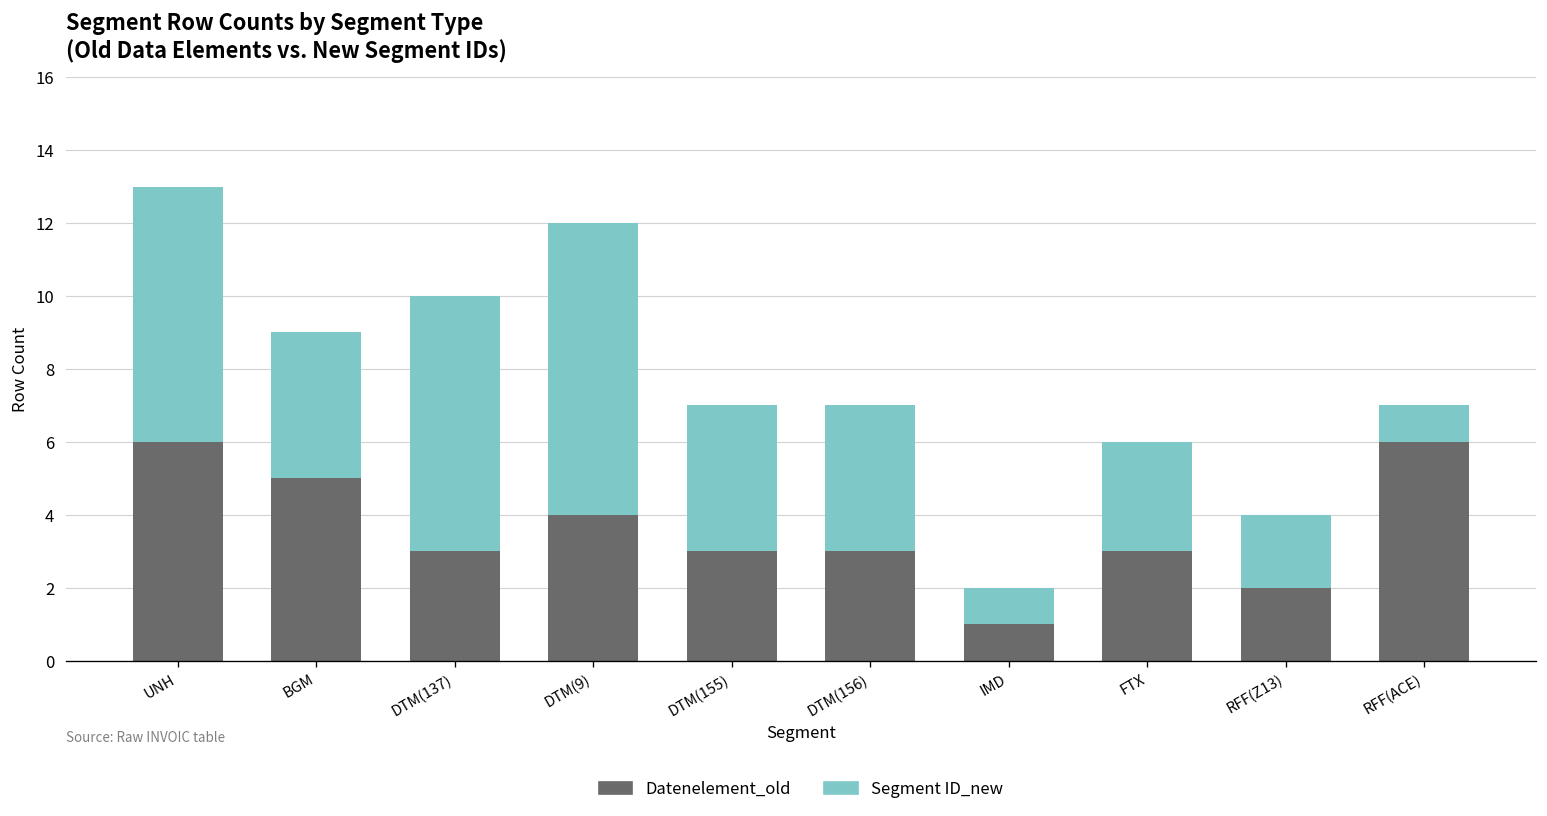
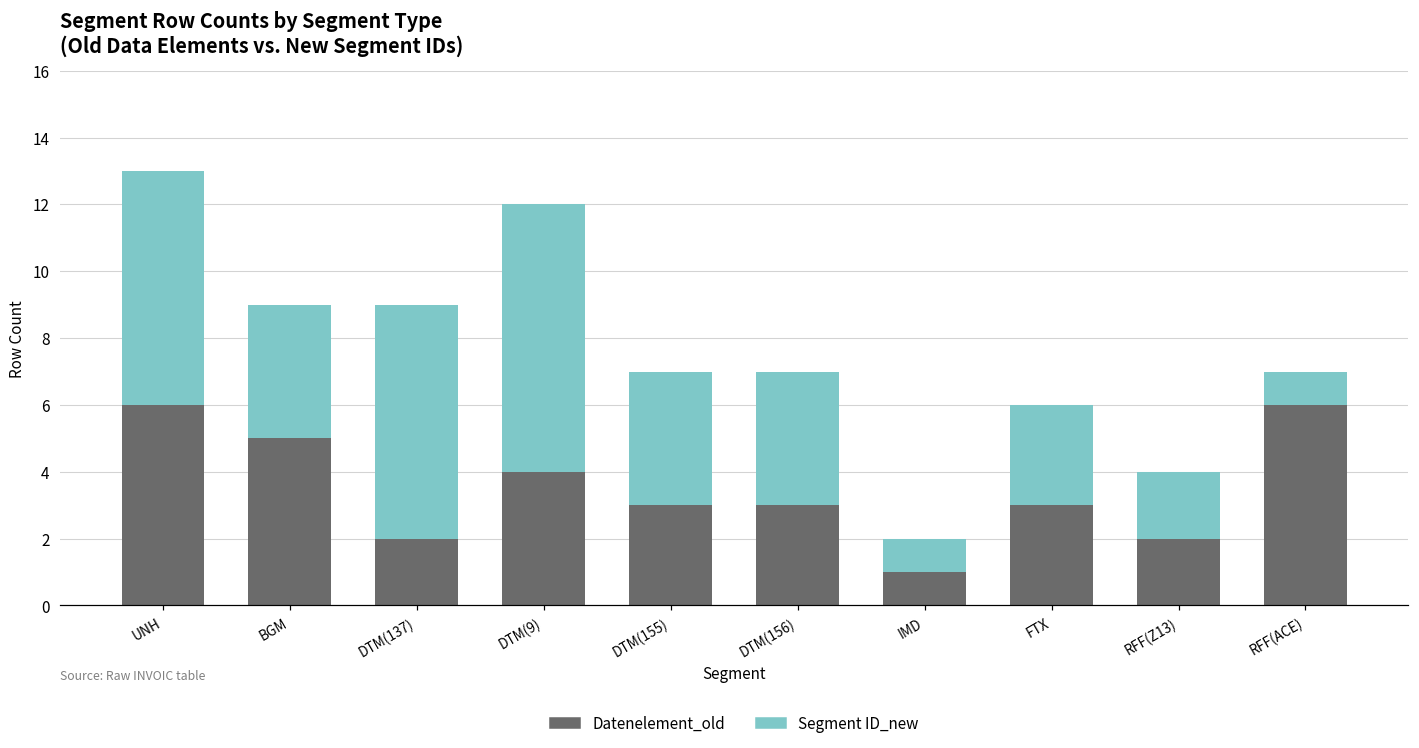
  {
    "Datenelement_old": {
      "UNH": 6,
      "BGM": 5,
-     "DTM(137)": 3,
+     "DTM(137)": 2,
      "DTM(9)": 4,
      "DTM(155)": 3,
      "DTM(156)": 3,
      "IMD": 1,
      "FTX": 3,
      "RFF(Z13)": 2,
      "RFF(ACE)": 6
    },
    "Segment ID_new": {
      "UNH": 7,
      "BGM": 4,
      "DTM(137)": 7,
      "DTM(9)": 8,
      "DTM(155)": 4,
      "DTM(156)": 4,
      "IMD": 1,
      "FTX": 3,
      "RFF(Z13)": 2,
      "RFF(ACE)": 1
    }
  }
